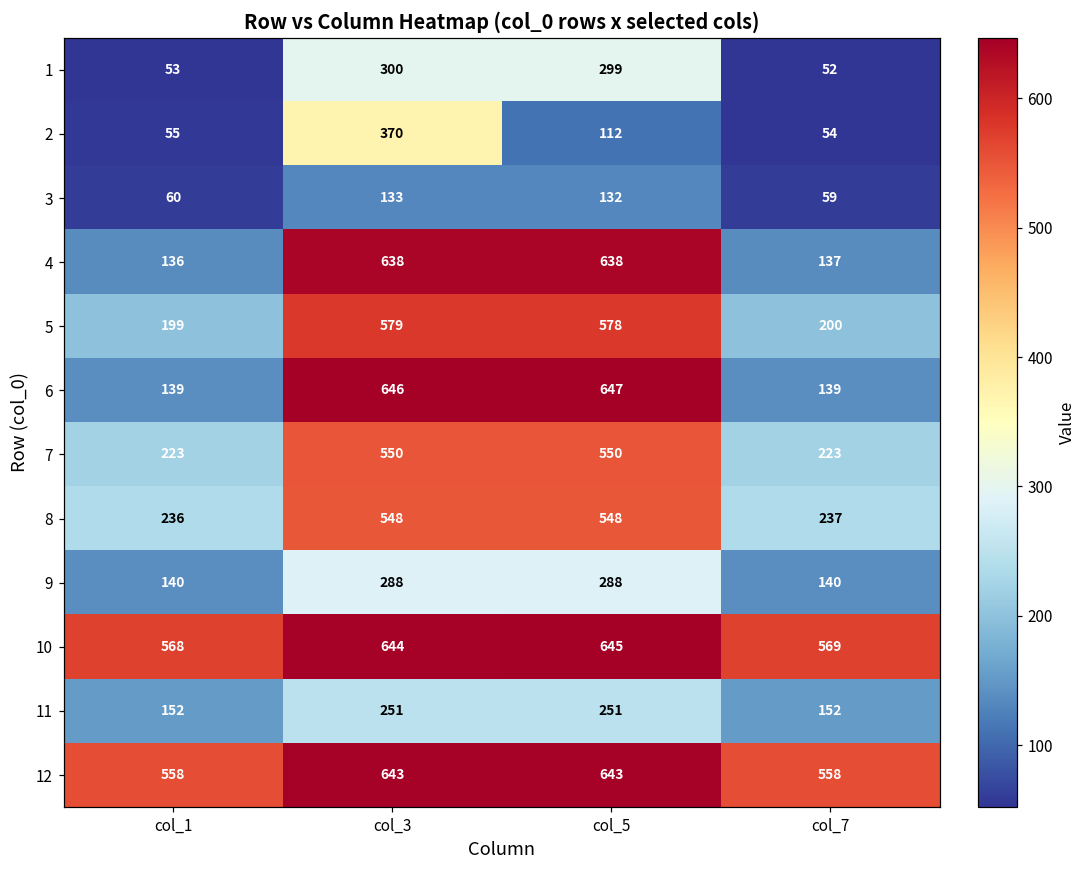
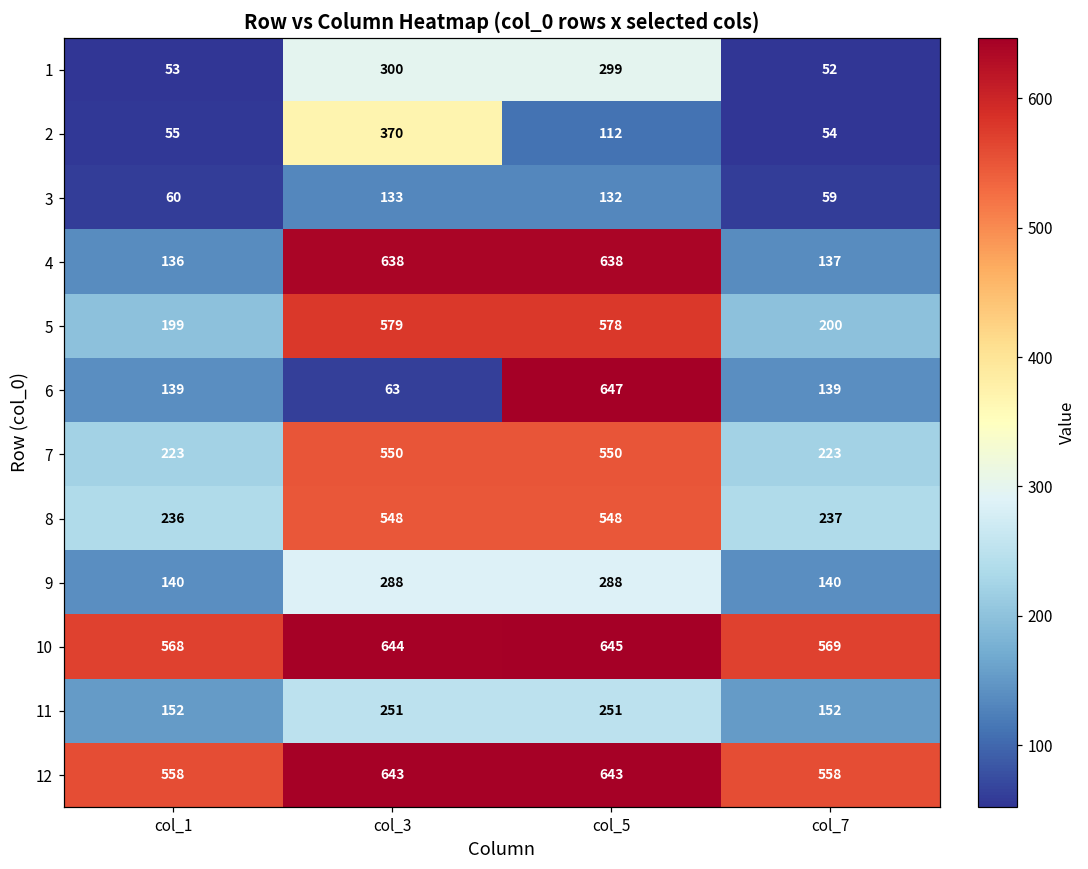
  {
    "1": {
      "col_1": 53,
      "col_3": 300,
      "col_5": 299,
      "col_7": 52
    },
    "2": {
      "col_1": 55,
      "col_3": 370,
      "col_5": 112,
      "col_7": 54
    },
    "3": {
      "col_1": 60,
      "col_3": 133,
      "col_5": 132,
      "col_7": 59
    },
    "4": {
      "col_1": 136,
      "col_3": 638,
      "col_5": 638,
      "col_7": 137
    },
    "5": {
      "col_1": 199,
      "col_3": 579,
      "col_5": 578,
      "col_7": 200
    },
    "6": {
      "col_1": 139,
-     "col_3": 646,
+     "col_3": 63,
      "col_5": 647,
      "col_7": 139
    },
    "7": {
      "col_1": 223,
      "col_3": 550,
      "col_5": 550,
      "col_7": 223
    },
    "8": {
      "col_1": 236,
      "col_3": 548,
      "col_5": 548,
      "col_7": 237
    },
    "9": {
      "col_1": 140,
      "col_3": 288,
      "col_5": 288,
      "col_7": 140
    },
    "10": {
      "col_1": 568,
      "col_3": 644,
      "col_5": 645,
      "col_7": 569
    },
    "11": {
      "col_1": 152,
      "col_3": 251,
      "col_5": 251,
      "col_7": 152
    },
    "12": {
      "col_1": 558,
      "col_3": 643,
      "col_5": 643,
      "col_7": 558
    }
  }
